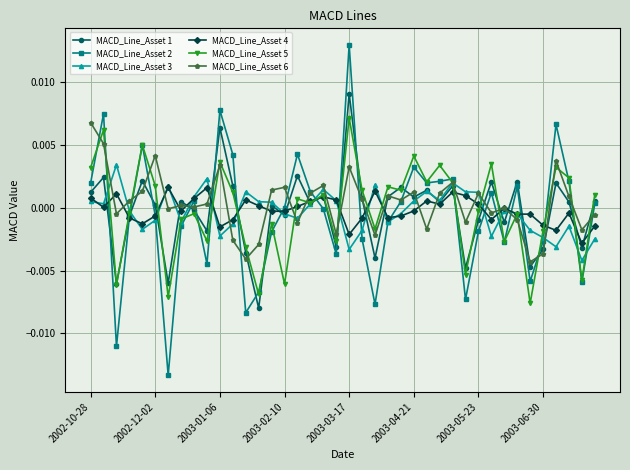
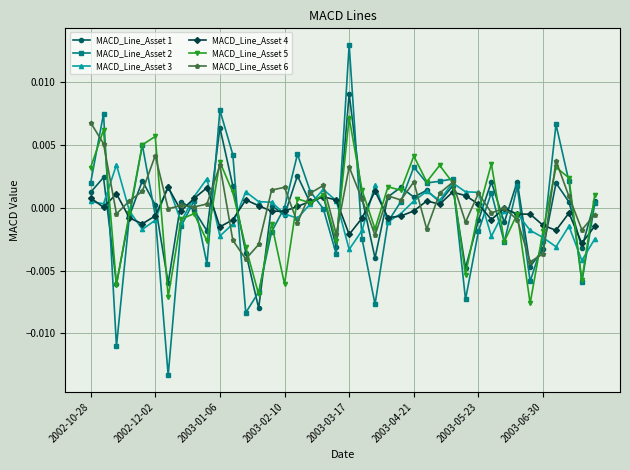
  {
    "MACD_Line_Asset 5": {
      "2002-10-28": 0.0032,
-     "2002-12-02": 0.0017,
+     "2002-12-02": 0.0057,
      "2003-01-06": 0.0036,
      "2003-02-10": -0.0061,
      "2003-03-17": 0.0071,
      "2003-04-21": 0.0041,
      "2003-05-23": -0.0003,
      "2003-06-30": -0.0018
    },
    "MACD_Line_Asset 6": {
      "2002-10-28": 0.0068,
      "2002-12-02": 0.0042,
      "2003-01-06": 0.0034,
      "2003-02-10": 0.0016,
      "2003-03-17": 0.0032,
-     "2003-04-21": 0.0013,
+     "2003-04-21": 0.0021,
      "2003-06-30": -0.0037
    }
  }
